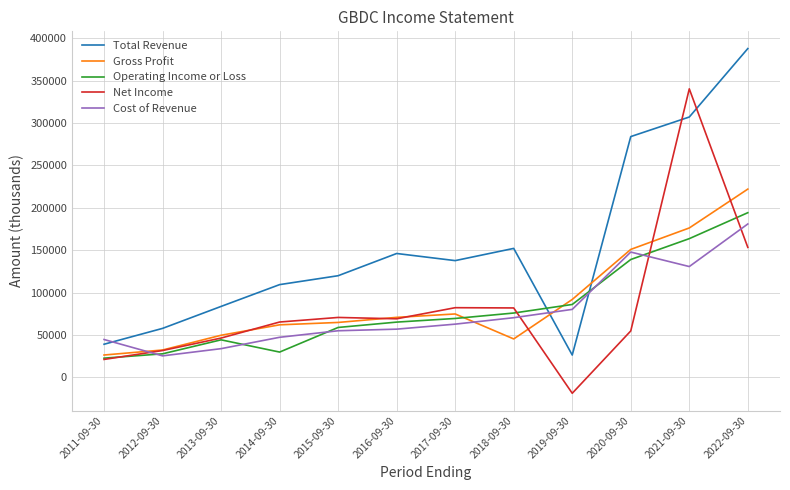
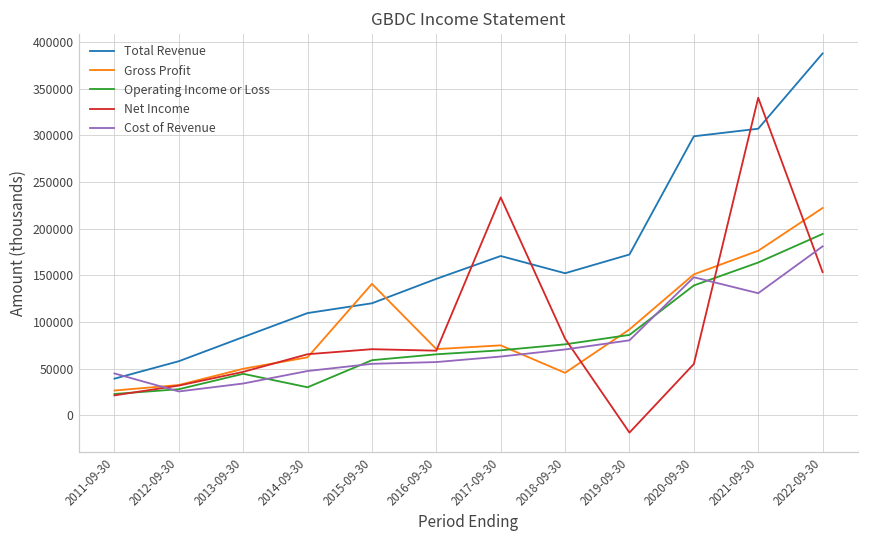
  {
    "Total Revenue": {
      "2011-09-30": 40000,
      "2012-09-30": 60000,
      "2013-09-30": 80000,
      "2014-09-30": 110000,
      "2015-09-30": 120000,
      "2016-09-30": 150000,
-     "2017-09-30": 140000,
+     "2017-09-30": 170000,
      "2018-09-30": 150000,
-     "2019-09-30": 30000,
-     "2020-09-30": 280000,
+     "2019-09-30": 170000,
+     "2020-09-30": 300000,
      "2021-09-30": 310000,
      "2022-09-30": 390000
    },
    "Gross Profit": {
      "2011-09-30": 30000,
      "2013-09-30": 50000,
      "2014-09-30": 60000,
-     "2015-09-30": 60000,
+     "2015-09-30": 140000,
      "2017-09-30": 70000,
      "2018-09-30": 50000,
      "2019-09-30": 90000,
      "2020-09-30": 150000,
      "2021-09-30": 180000,
      "2022-09-30": 220000
    },
    "Operating Income or Loss": {
      "2014-09-30": 30000,
      "2015-09-30": 60000,
      "2016-09-30": 70000,
      "2017-09-30": 70000,
      "2018-09-30": 80000,
      "2019-09-30": 90000,
      "2020-09-30": 140000,
      "2021-09-30": 160000,
      "2022-09-30": 190000
    },
    "Net Income": {
      "2014-09-30": 70000,
      "2015-09-30": 70000,
-     "2017-09-30": 80000,
+     "2017-09-30": 230000,
      "2018-09-30": 80000,
      "2019-09-30": -20000,
      "2020-09-30": 50000,
      "2021-09-30": 340000,
      "2022-09-30": 150000
    },
    "Cost of Revenue": {
      "2011-09-30": 40000,
      "2013-09-30": 30000,
      "2014-09-30": 50000,
      "2015-09-30": 60000,
      "2016-09-30": 60000,
      "2017-09-30": 60000,
      "2018-09-30": 70000,
      "2019-09-30": 80000,
      "2020-09-30": 150000,
      "2021-09-30": 130000,
      "2022-09-30": 180000
    }
  }
